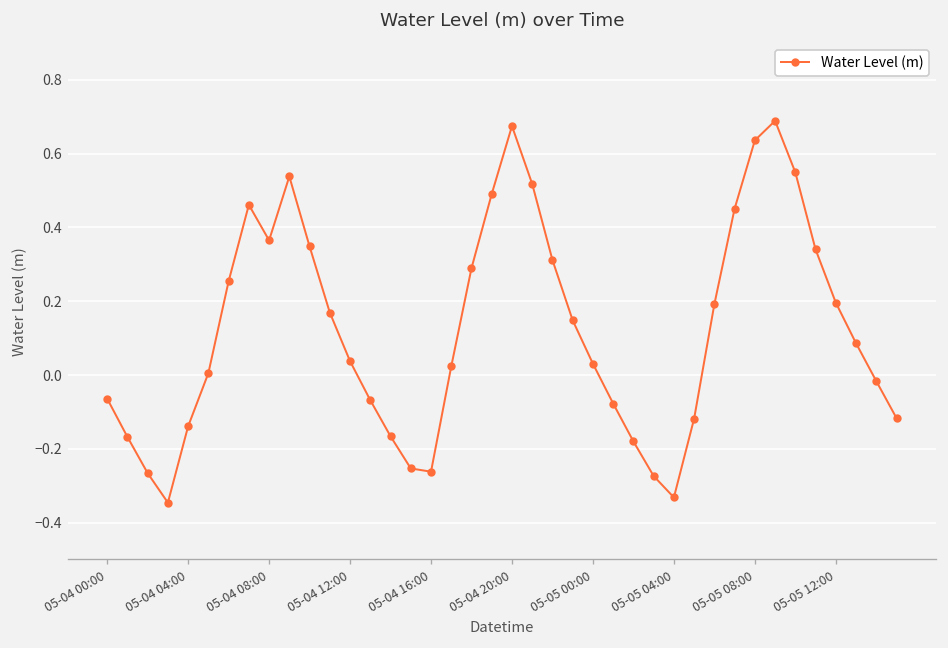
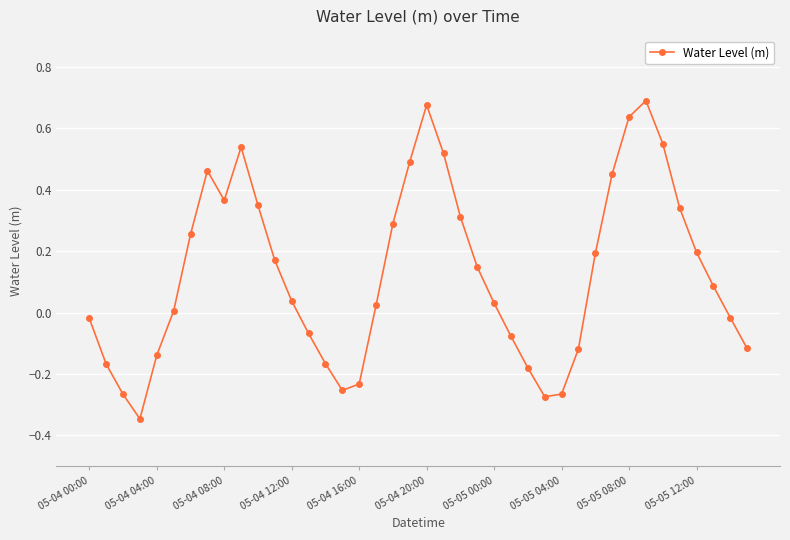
  {
-   "05-04 00:00": -0.06,
+   "05-04 00:00": -0.02,
    "05-04 04:00": -0.14,
    "05-04 08:00": 0.37,
    "05-04 12:00": 0.04,
-   "05-04 16:00": -0.26,
+   "05-04 16:00": -0.23,
    "05-04 20:00": 0.67,
    "05-05 00:00": 0.03,
-   "05-05 04:00": -0.33,
+   "05-05 04:00": -0.27,
    "05-05 08:00": 0.64,
    "05-05 12:00": 0.20
  }
